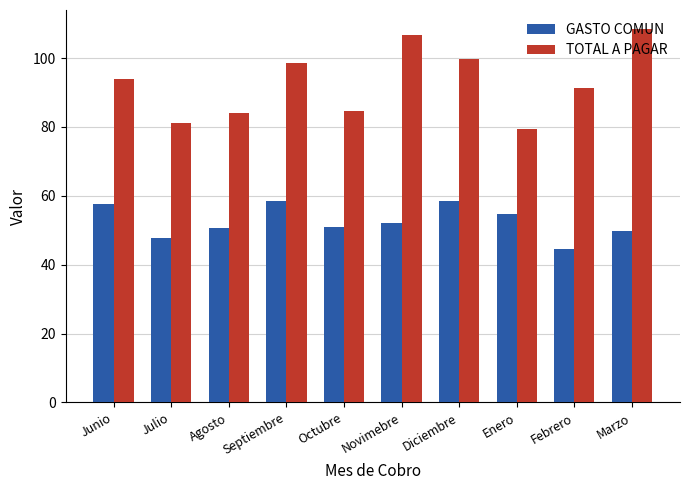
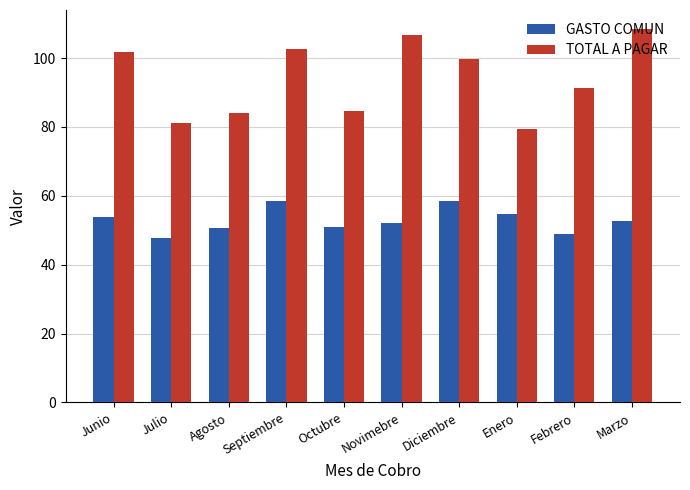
  {
    "GASTO COMUN": {
-     "Junio": 58,
+     "Junio": 54,
      "Julio": 48,
      "Agosto": 51,
      "Septiembre": 59,
      "Octubre": 51,
      "Novimebre": 52,
      "Diciembre": 59,
      "Enero": 55,
-     "Febrero": 45,
-     "Marzo": 50
+     "Febrero": 49,
+     "Marzo": 53
    },
    "TOTAL A PAGAR": {
-     "Junio": 94,
+     "Junio": 102,
      "Julio": 81,
      "Agosto": 84,
-     "Septiembre": 98,
+     "Septiembre": 103,
      "Octubre": 85,
      "Novimebre": 107,
      "Diciembre": 100,
      "Enero": 79,
      "Febrero": 91,
      "Marzo": 109
    }
  }
